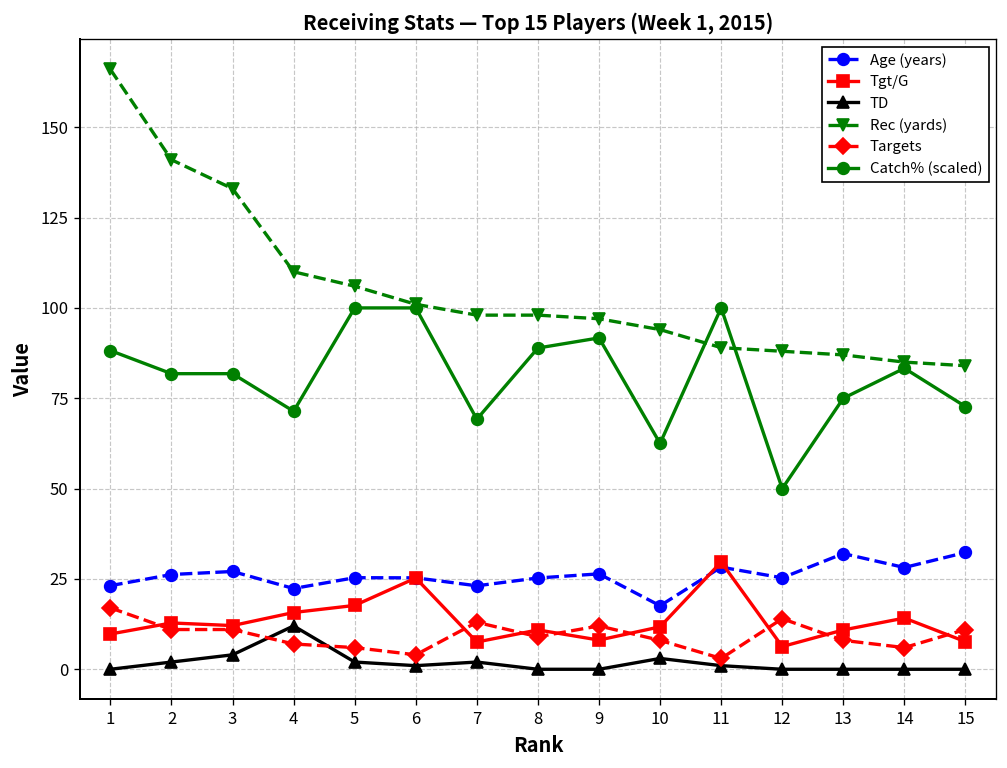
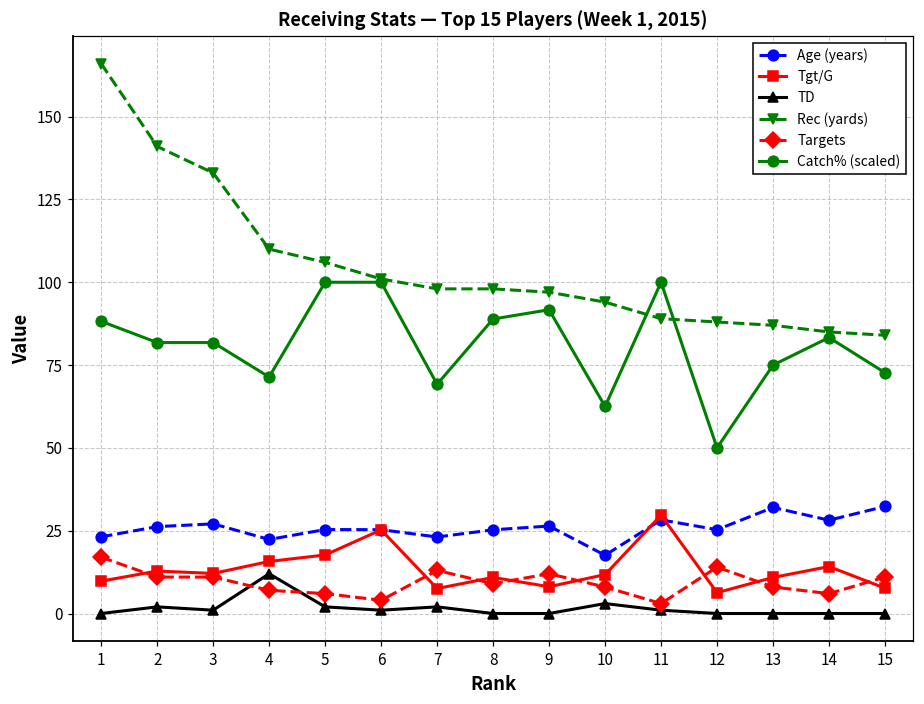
  {
    "Age (years)": {
      "1": 23,
      "2": 26,
      "3": 27,
      "4": 22,
      "5": 25,
      "7": 23,
      "8": 25,
      "9": 26,
      "10": 18,
      "11": 28,
      "12": 25,
      "13": 32,
      "14": 28,
      "15": 32
    },
    "TD": {
      "1": 0,
      "2": 2,
-     "3": 4,
+     "3": 1,
      "4": 12,
      "5": 2,
      "6": 1,
      "7": 2,
      "8": 0,
      "9": 0,
      "10": 3,
      "11": 1,
      "12": 0,
      "13": 0,
      "14": 0,
      "15": 0
    }
  }
